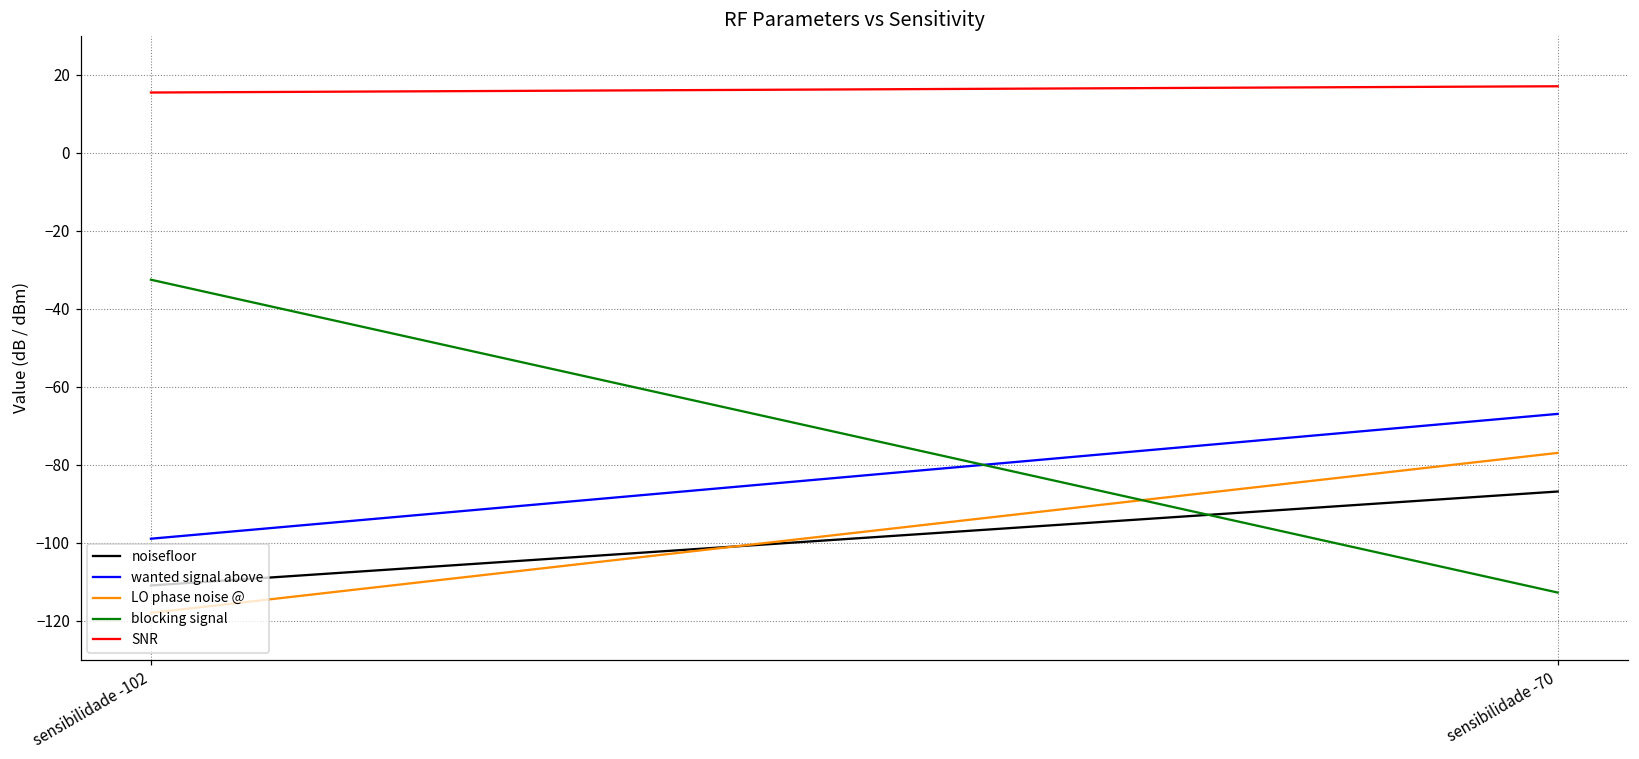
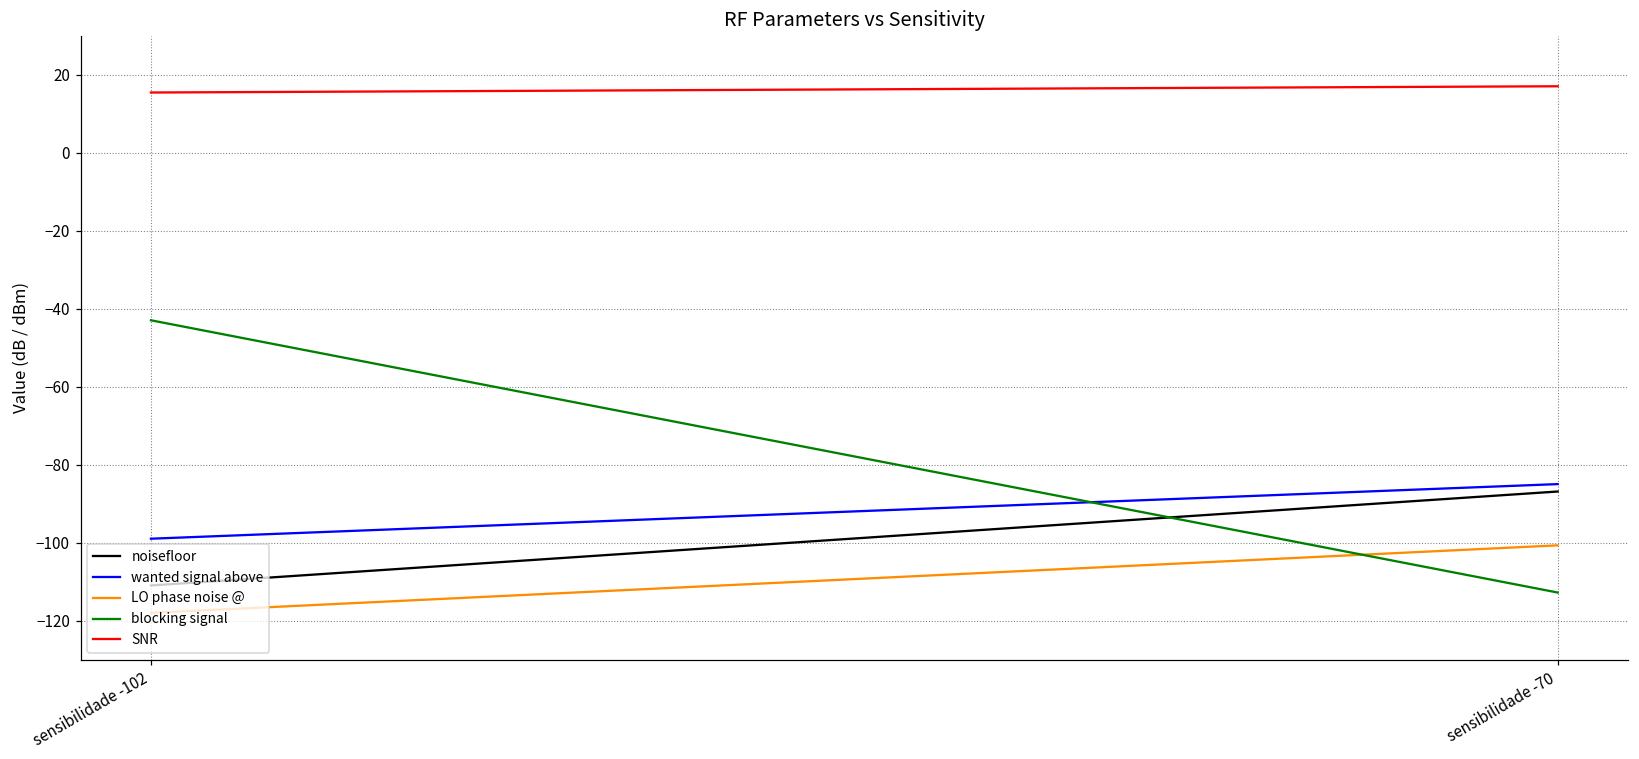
  {
    "noisefloor": {
      "sensibilidade -70": -87
    },
    "wanted signal above": {
      "sensibilidade -102": -99,
-     "sensibilidade -70": -67
+     "sensibilidade -70": -85
    },
    "LO phase noise @": {
-     "sensibilidade -70": -77
+     "sensibilidade -70": -101
    },
    "blocking signal": {
-     "sensibilidade -102": -33,
+     "sensibilidade -102": -43,
      "sensibilidade -70": -113
    },
    "SNR": {
      "sensibilidade -102": 15,
      "sensibilidade -70": 17
    }
  }
